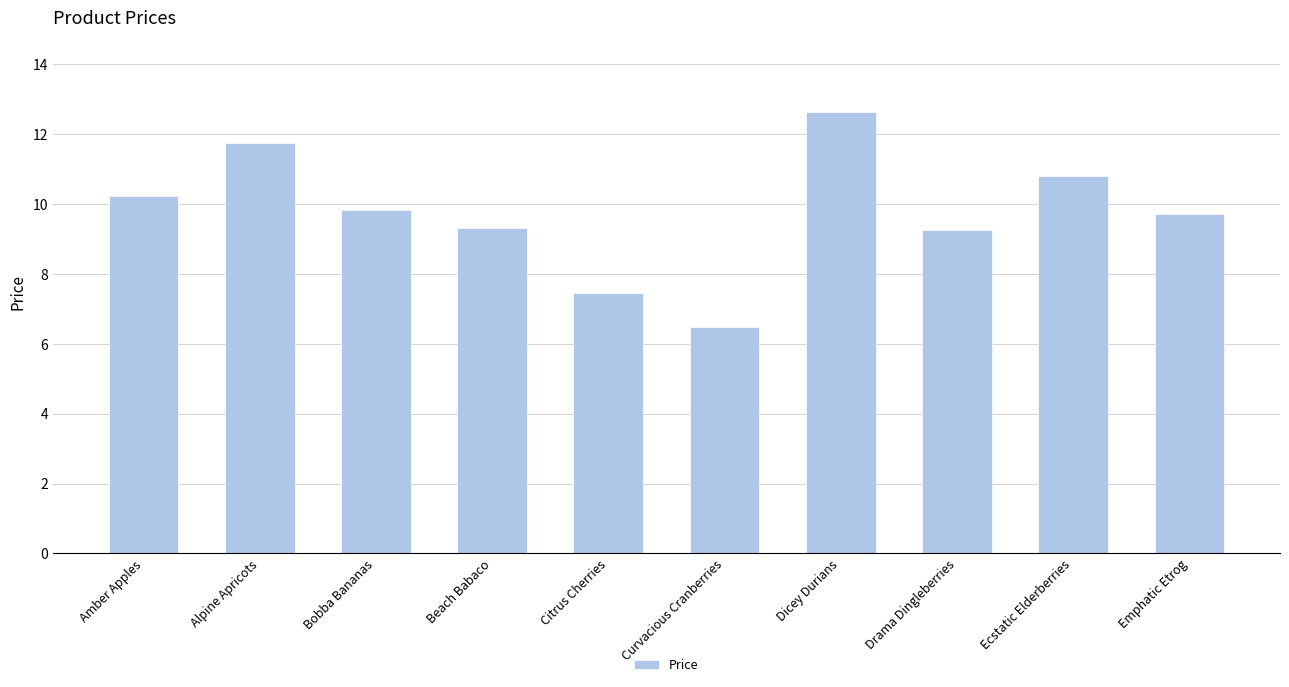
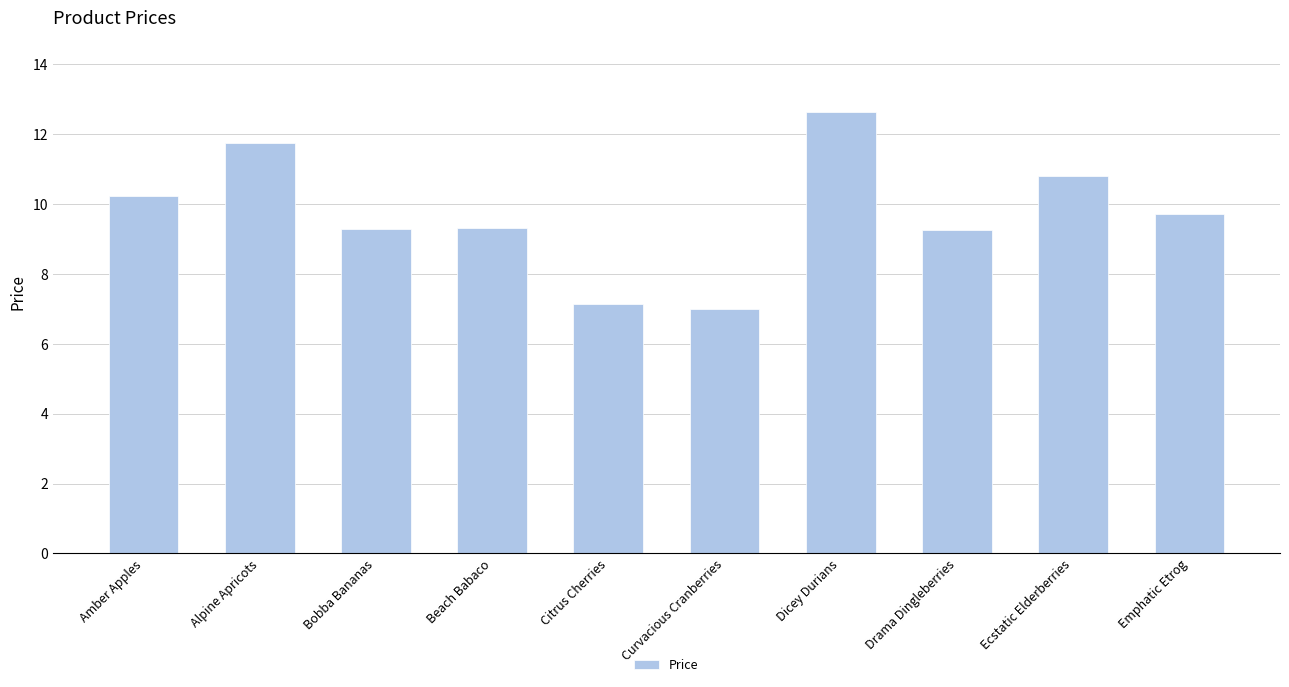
  {
    "Amber Apples": 10.2,
    "Alpine Apricots": 11.7,
-   "Bobba Bananas": 9.8,
+   "Bobba Bananas": 9.3,
    "Beach Babaco": 9.3,
-   "Citrus Cherries": 7.4,
-   "Curvacious Cranberries": 6.5,
+   "Citrus Cherries": 7.1,
+   "Curvacious Cranberries": 7.0,
    "Dicey Durians": 12.6,
    "Drama Dingleberries": 9.3,
    "Ecstatic Elderberries": 10.8,
    "Emphatic Etrog": 9.7
  }
